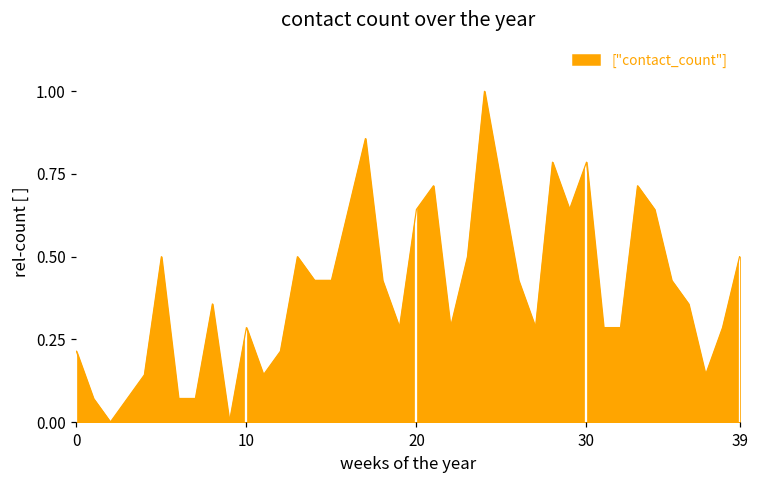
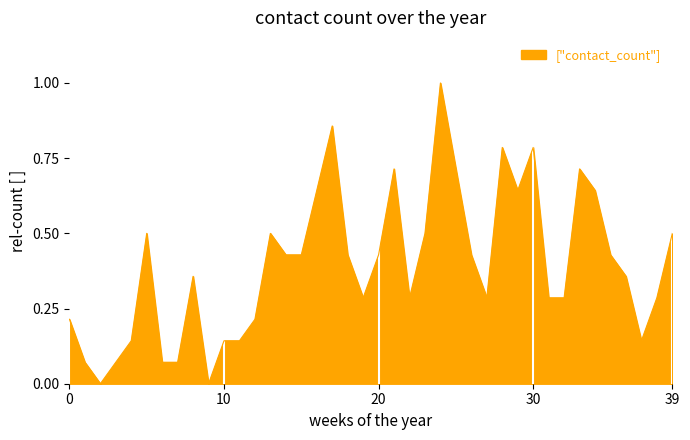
  {
    "0": 0.21,
-   "10": 0.29,
-   "20": 0.64,
+   "10": 0.14,
+   "20": 0.43,
    "30": 0.79,
    "39": 0.50
  }
